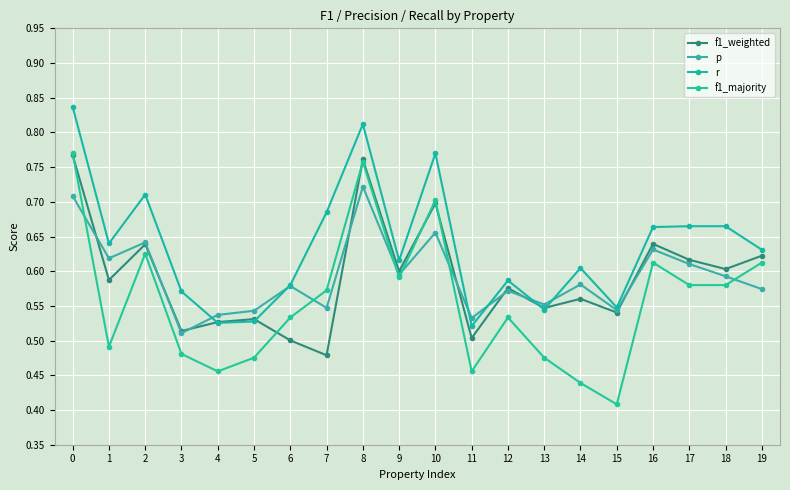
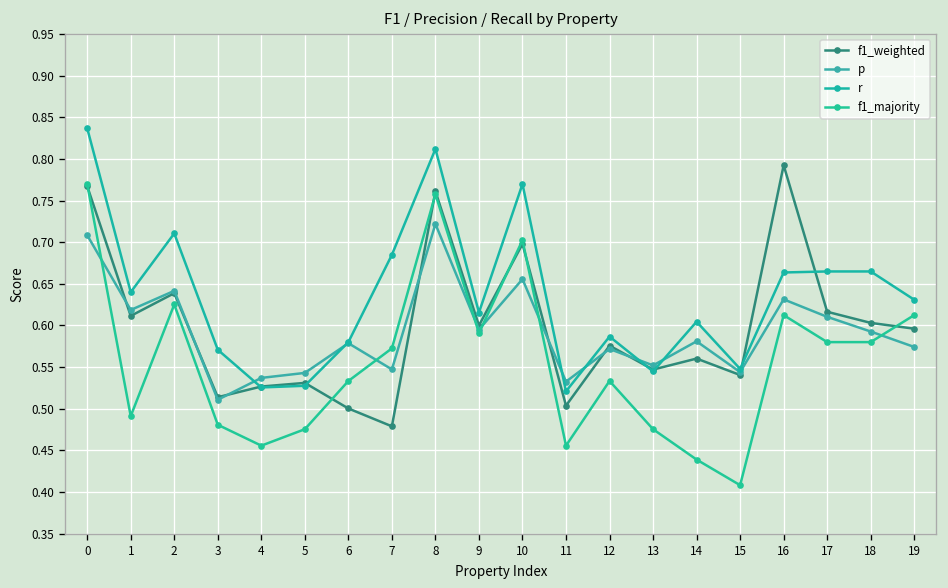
  {
    "f1_weighted": {
-     "1": 0.59,
+     "1": 0.61,
      "6": 0.50,
      "7": 0.48,
      "9": 0.60,
      "10": 0.70,
      "11": 0.50,
      "12": 0.58,
      "14": 0.56,
-     "16": 0.64,
+     "16": 0.79,
      "17": 0.62,
      "18": 0.60,
-     "19": 0.62
+     "19": 0.60
    }
  }
